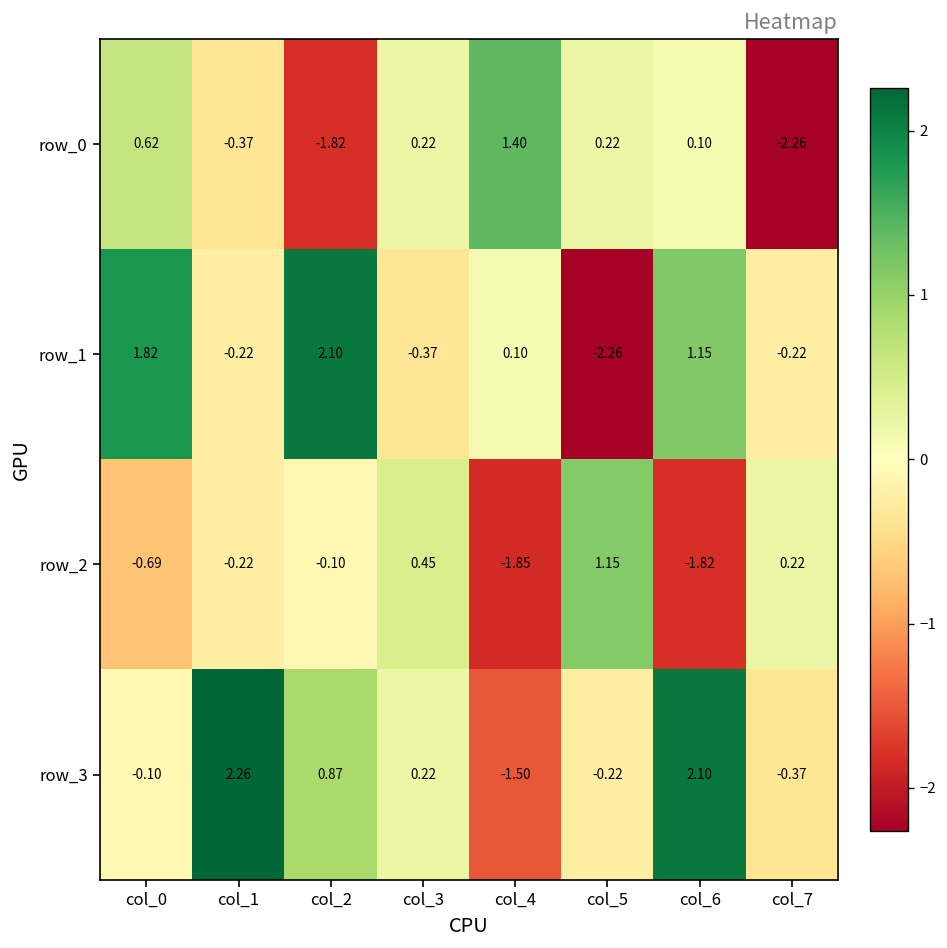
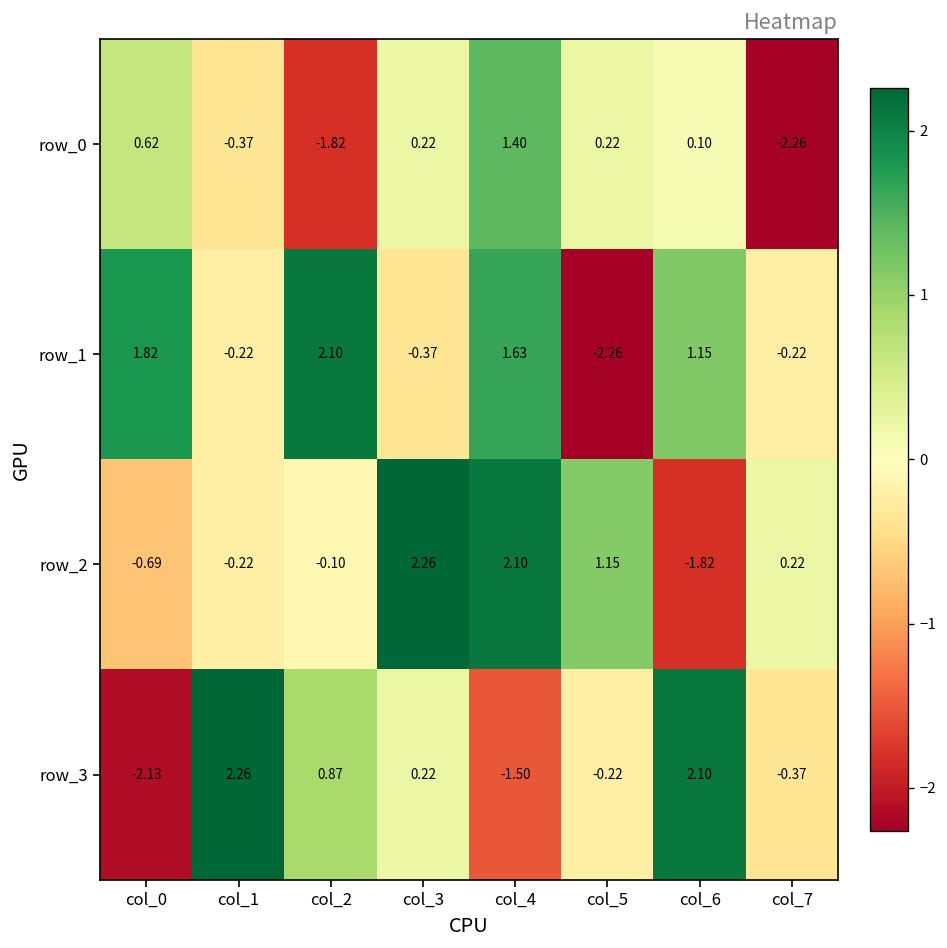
  {
    "row_0": {
      "col_0": 0.62,
      "col_1": -0.37,
      "col_2": -1.82,
      "col_3": 0.22,
      "col_4": 1.40,
      "col_5": 0.22,
      "col_6": 0.10,
      "col_7": -2.26
    },
    "row_1": {
      "col_0": 1.82,
      "col_1": -0.22,
      "col_2": 2.10,
      "col_3": -0.37,
-     "col_4": 0.10,
+     "col_4": 1.63,
      "col_5": -2.26,
      "col_6": 1.15,
      "col_7": -0.22
    },
    "row_2": {
      "col_0": -0.69,
      "col_1": -0.22,
      "col_2": -0.10,
-     "col_3": 0.45,
-     "col_4": -1.85,
+     "col_3": 2.26,
+     "col_4": 2.10,
      "col_5": 1.15,
      "col_6": -1.82,
      "col_7": 0.22
    },
    "row_3": {
-     "col_0": -0.10,
+     "col_0": -2.13,
      "col_1": 2.26,
      "col_2": 0.87,
      "col_3": 0.22,
      "col_4": -1.50,
      "col_5": -0.22,
      "col_6": 2.10,
      "col_7": -0.37
    }
  }
